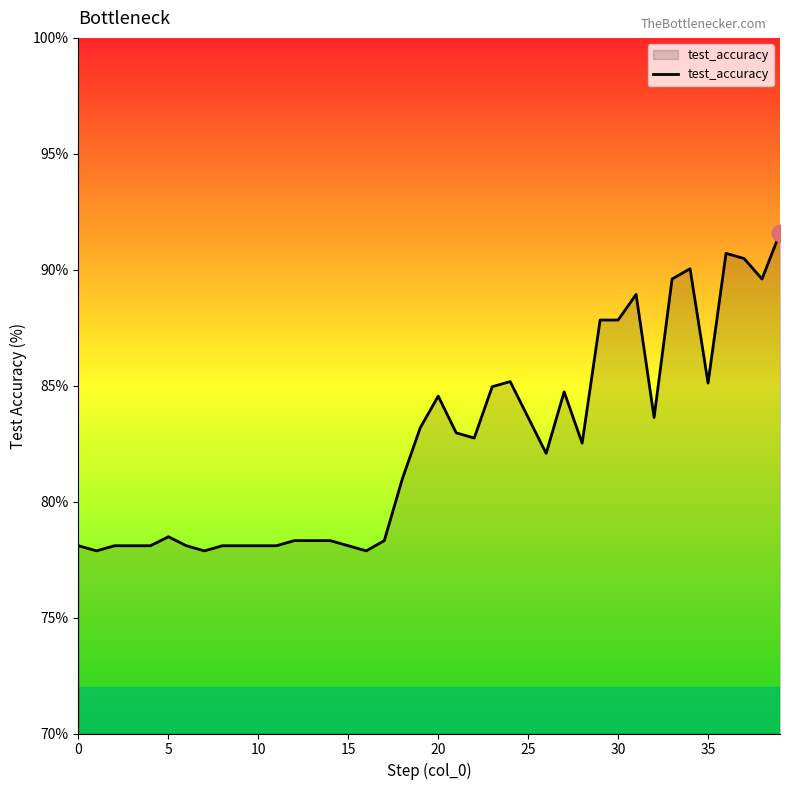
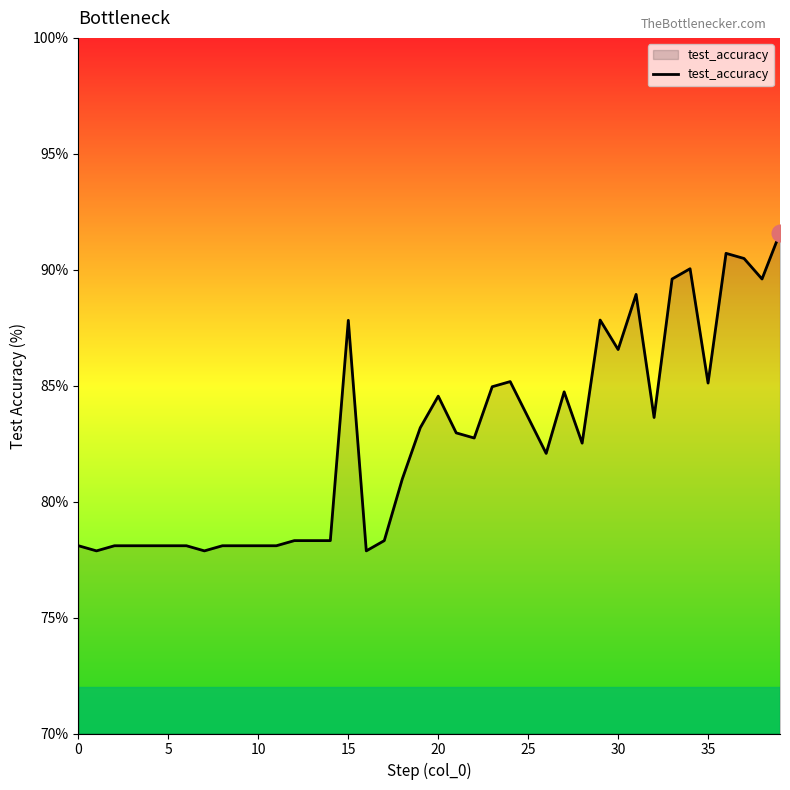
  {
    "test_accuracy": {
      "0": "78.1%",
-     "5": "78.5%",
+     "5": "78.1%",
      "10": "78.1%",
-     "15": "78.1%",
+     "15": "87.8%",
      "20": "84.5%",
      "25": "83.6%",
-     "30": "87.8%",
+     "30": "86.6%",
      "35": "85.1%"
    }
  }
